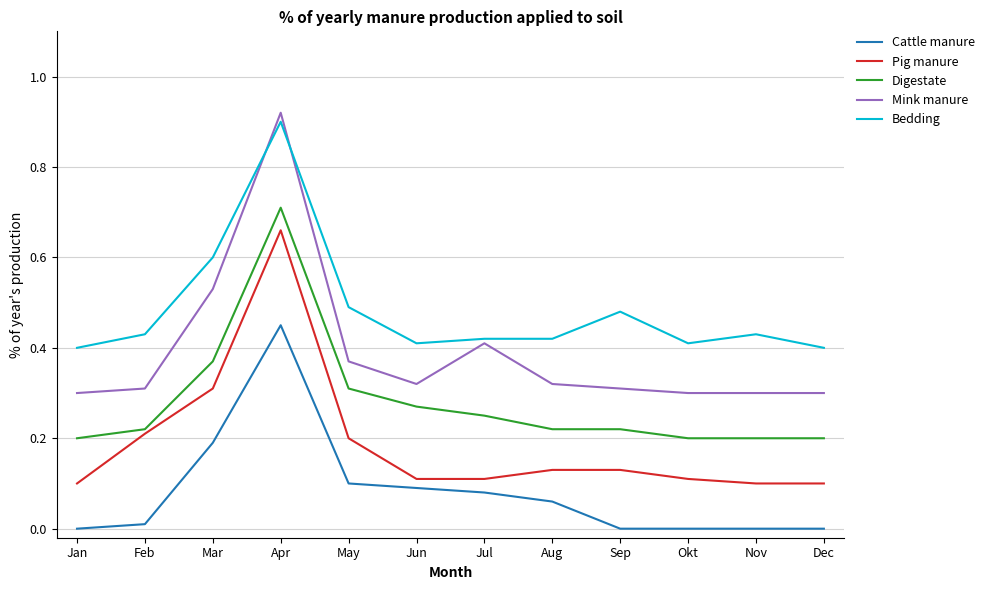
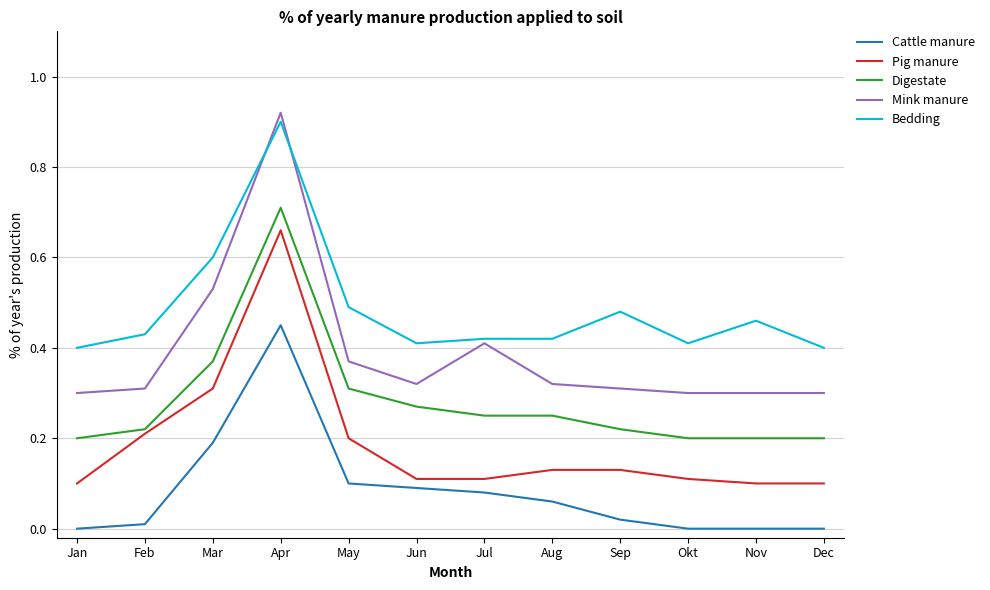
  {
    "Cattle manure": {
      "Jan": 0.00,
      "Feb": 0.01,
      "Mar": 0.19,
      "Apr": 0.45,
      "May": 0.10,
      "Jun": 0.09,
      "Jul": 0.08,
      "Aug": 0.06,
-     "Sep": 0.00,
+     "Sep": 0.02,
      "Okt": 0.00,
      "Nov": 0.00,
      "Dec": 0.00
    },
    "Pig manure": {
      "Jan": 0.10,
      "Feb": 0.21,
      "Mar": 0.31,
      "Apr": 0.66,
      "May": 0.20,
      "Jun": 0.11,
      "Jul": 0.11,
      "Aug": 0.13,
      "Sep": 0.13,
      "Okt": 0.11,
      "Nov": 0.10,
      "Dec": 0.10
    },
    "Digestate": {
      "Jan": 0.20,
      "Feb": 0.22,
      "Mar": 0.37,
      "Apr": 0.71,
      "May": 0.31,
      "Jun": 0.27,
      "Jul": 0.25,
-     "Aug": 0.22,
+     "Aug": 0.25,
      "Sep": 0.22,
      "Okt": 0.20,
      "Nov": 0.20,
      "Dec": 0.20
    },
    "Mink manure": {
      "Jan": 0.30,
      "Feb": 0.31,
      "Mar": 0.53,
      "Apr": 0.92,
      "May": 0.37,
      "Jun": 0.32,
      "Jul": 0.41,
      "Aug": 0.32,
      "Sep": 0.31,
      "Okt": 0.30,
      "Nov": 0.30,
      "Dec": 0.30
    },
    "Bedding": {
      "Jan": 0.40,
      "Feb": 0.43,
      "Mar": 0.60,
      "Apr": 0.90,
      "May": 0.49,
      "Jun": 0.41,
      "Jul": 0.42,
      "Aug": 0.42,
      "Sep": 0.48,
      "Okt": 0.41,
-     "Nov": 0.43,
+     "Nov": 0.46,
      "Dec": 0.40
    }
  }
